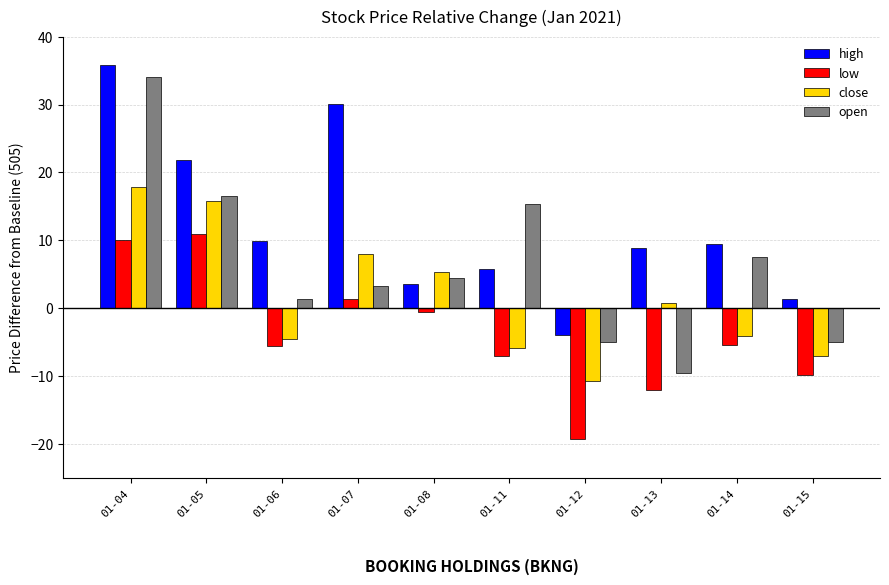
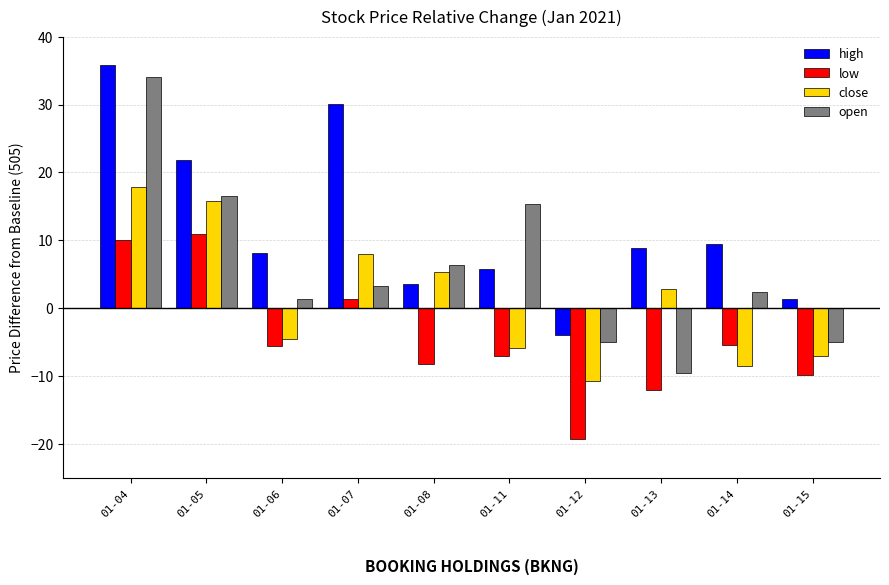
  {
    "high": {
      "01-04": 36,
      "01-05": 22,
-     "01-06": 10,
+     "01-06": 8,
      "01-07": 30,
      "01-08": 4,
      "01-11": 6,
      "01-12": -4,
      "01-13": 9,
      "01-14": 10,
      "01-15": 1
    },
    "low": {
      "01-04": 10,
      "01-05": 11,
      "01-06": -6,
      "01-07": 1,
-     "01-08": 0,
+     "01-08": -8,
      "01-11": -7,
      "01-12": -19,
      "01-13": -12,
      "01-14": -5,
      "01-15": -10
    },
    "close": {
      "01-04": 18,
      "01-05": 16,
      "01-06": -5,
      "01-07": 8,
      "01-08": 5,
      "01-11": -6,
      "01-12": -11,
-     "01-13": 1,
-     "01-14": -4,
+     "01-13": 3,
+     "01-14": -9,
      "01-15": -7
    },
    "open": {
      "01-04": 34,
      "01-05": 17,
      "01-06": 1,
      "01-07": 3,
-     "01-08": 4,
+     "01-08": 6,
      "01-11": 15,
      "01-12": -5,
      "01-13": -10,
-     "01-14": 8,
+     "01-14": 2,
      "01-15": -5
    }
  }
